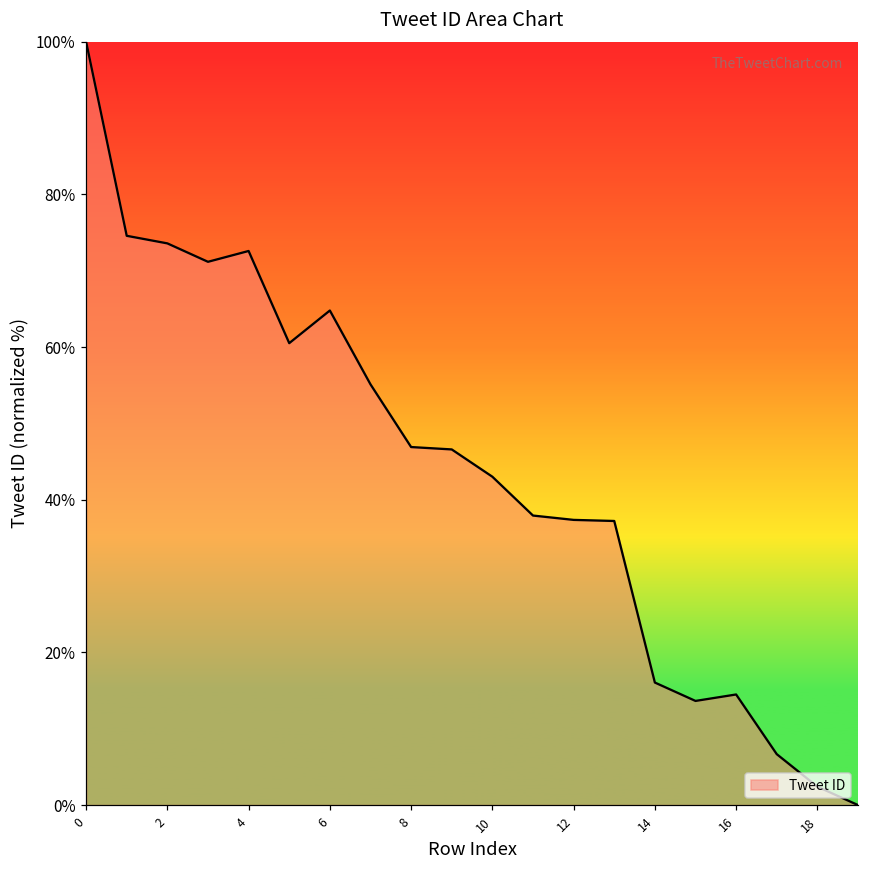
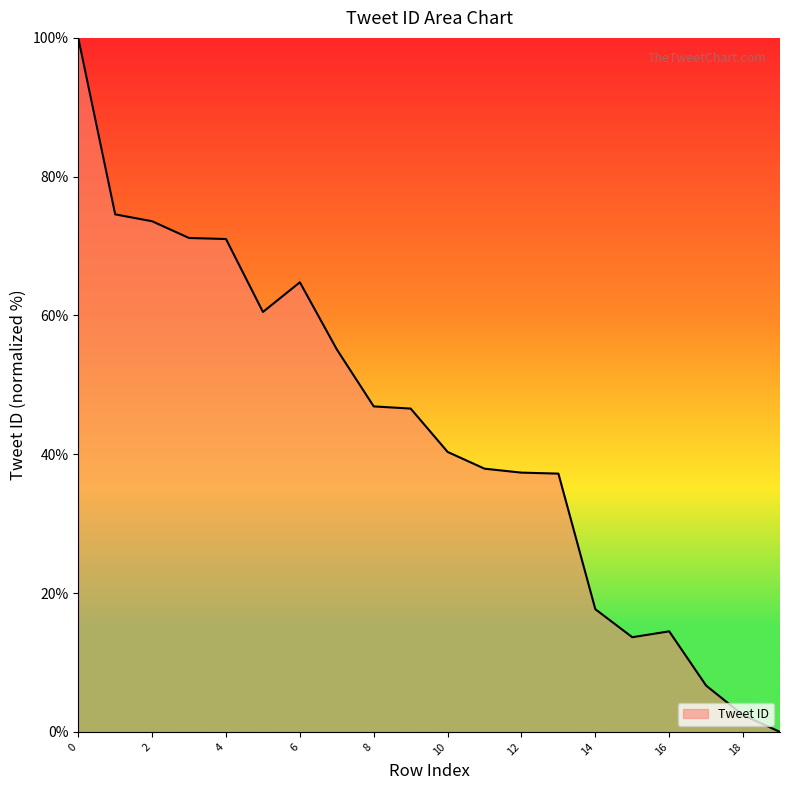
  {
    "0": "100%",
    "2": "74%",
-   "4": "73%",
+   "4": "71%",
    "6": "65%",
    "8": "47%",
-   "10": "43%",
+   "10": "40%",
    "12": "37%",
-   "14": "16%",
+   "14": "18%",
    "16": "14%"
  }
